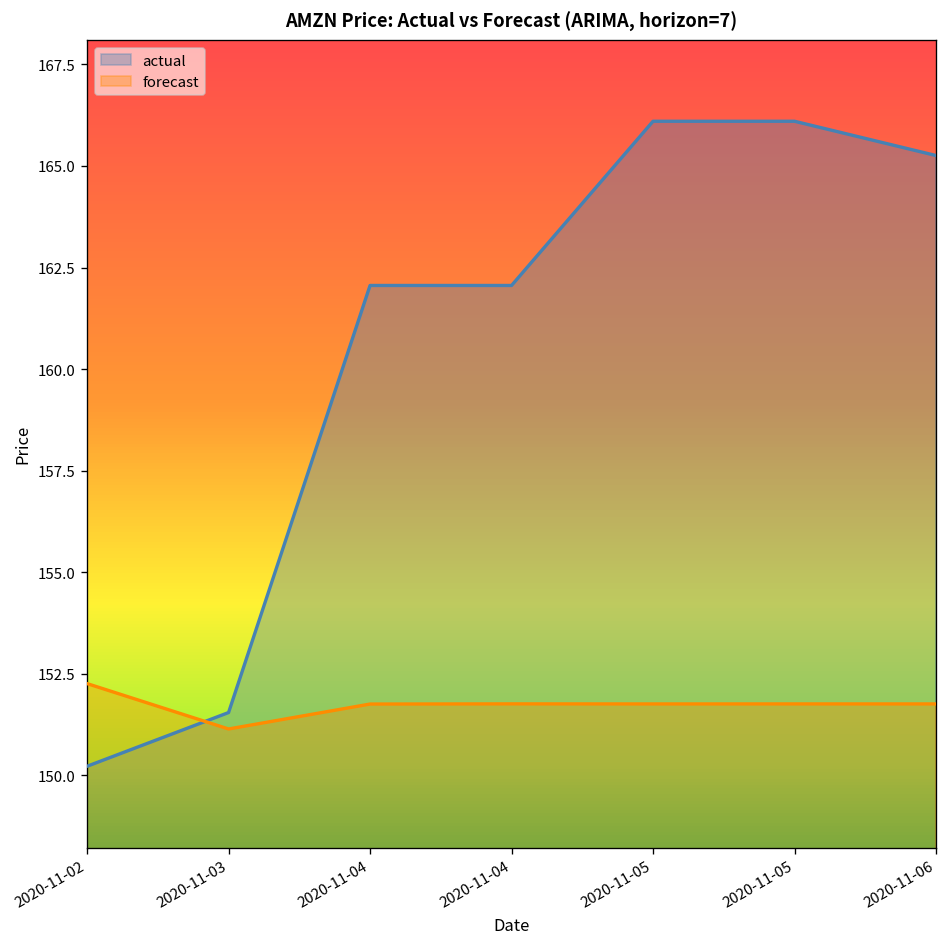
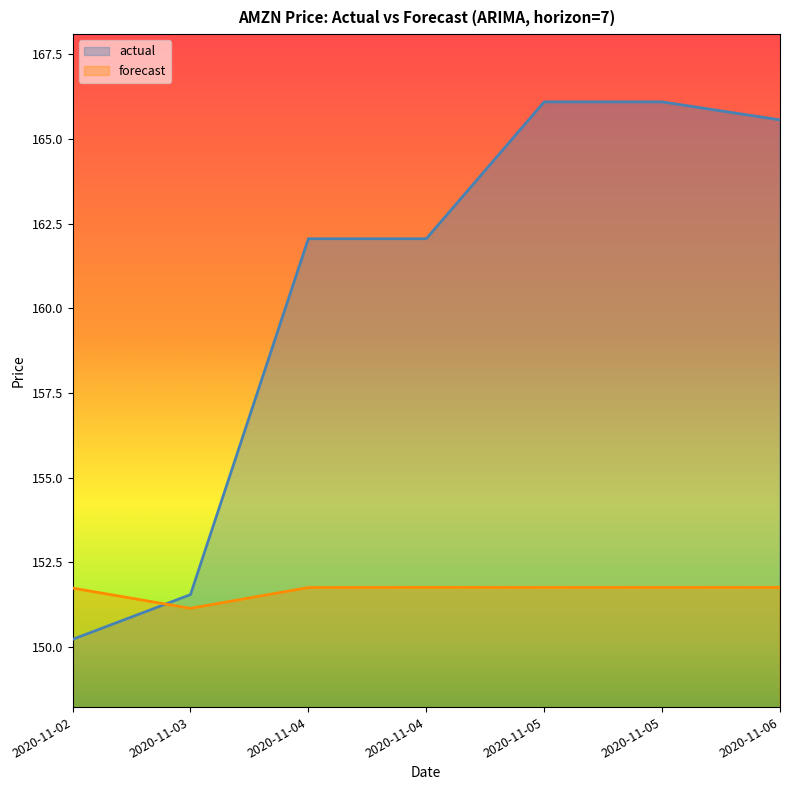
  {
    "actual": {
      "2020-11-02": 150.2,
      "2020-11-03": 151.5,
-     "2020-11-06": 165.3
+     "2020-11-06": 165.6
    },
    "forecast": {
-     "2020-11-02": 152.3,
+     "2020-11-02": 151.7,
      "2020-11-03": 151.1,
      "2020-11-06": 151.8
    }
  }
